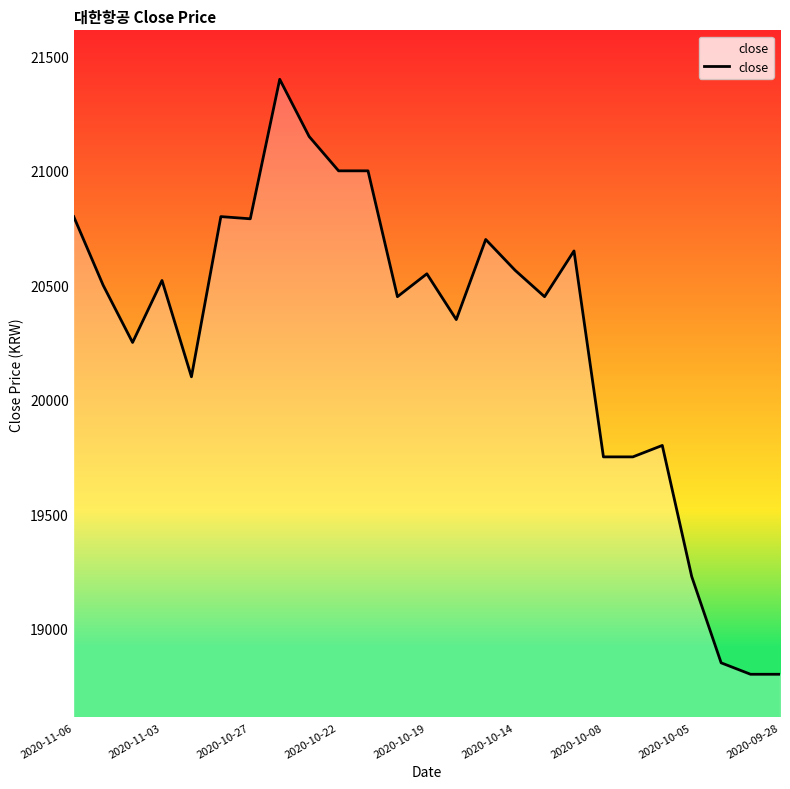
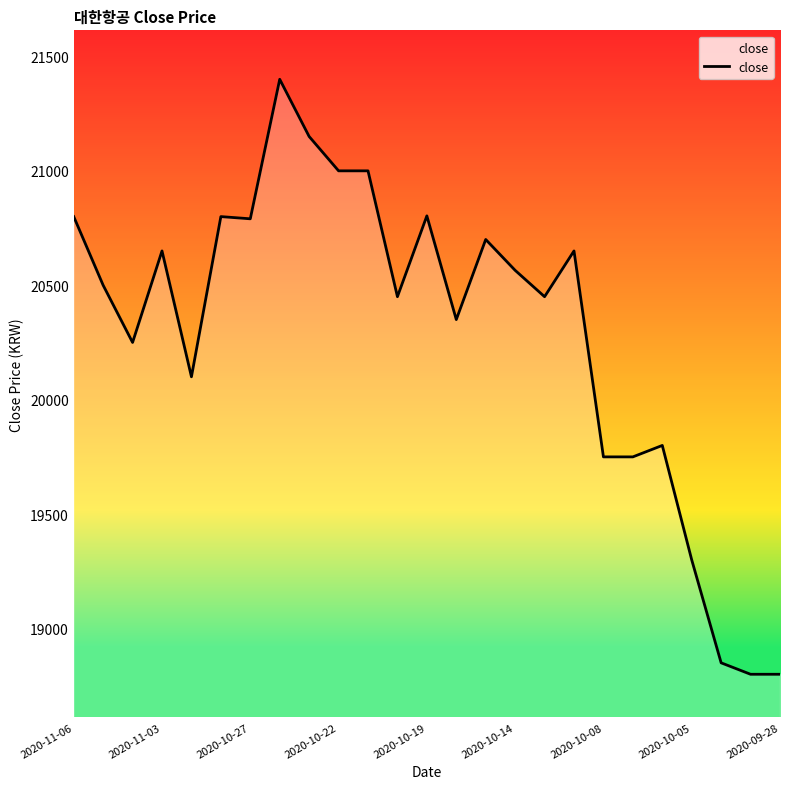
  {
    "2020-11-06": 20800,
-   "2020-11-03": 20520,
+   "2020-11-03": 20650,
    "2020-10-27": 20790,
    "2020-10-22": 21000,
-   "2020-10-19": 20550,
+   "2020-10-19": 20800,
    "2020-10-14": 20570,
    "2020-10-08": 19750,
-   "2020-10-05": 19230
+   "2020-10-05": 19300
  }
